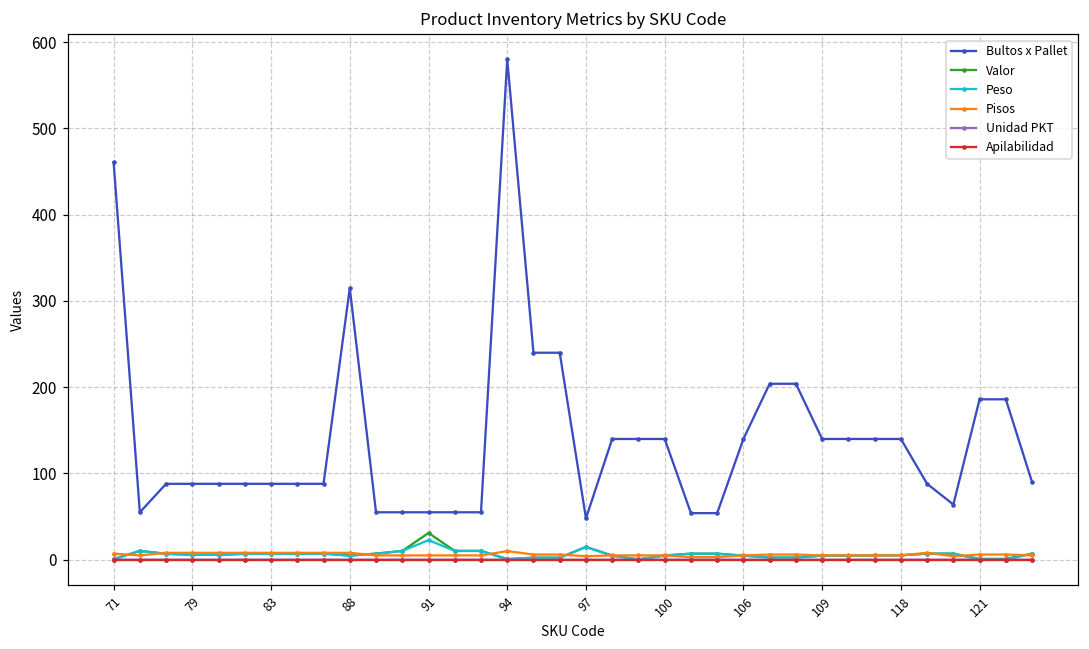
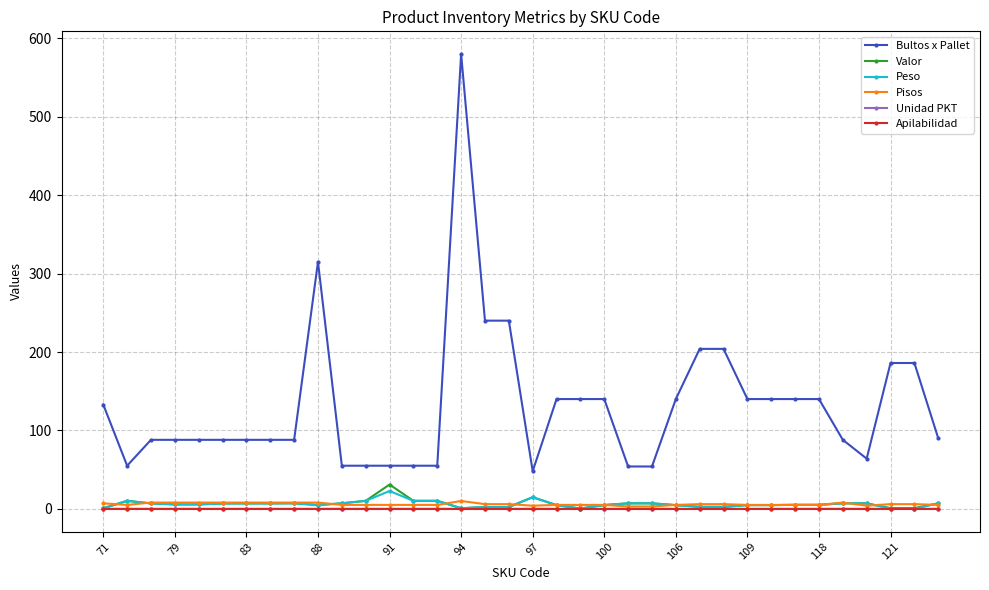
  {
    "Bultos x Pallet": {
-     "71": 460,
+     "71": 130,
      "79": 90,
      "83": 90,
      "88": 320,
      "91": 60,
      "94": 580,
      "97": 50,
      "100": 140,
      "106": 140,
      "109": 140,
      "118": 140,
      "121": 190
    },
    "Valor": {
      "91": 30
    },
    "Peso": {
      "91": 20
    },
    "Pisos": {
      "71": 10,
      "91": 10,
      "94": 10,
      "97": 0,
      "121": 10
    },
    "Apilabilidad": {
      "79": 0,
      "83": 0,
      "88": 0,
      "91": 0,
      "97": 0,
      "100": 0,
      "106": 0,
      "109": 0,
      "118": 0
    }
  }
